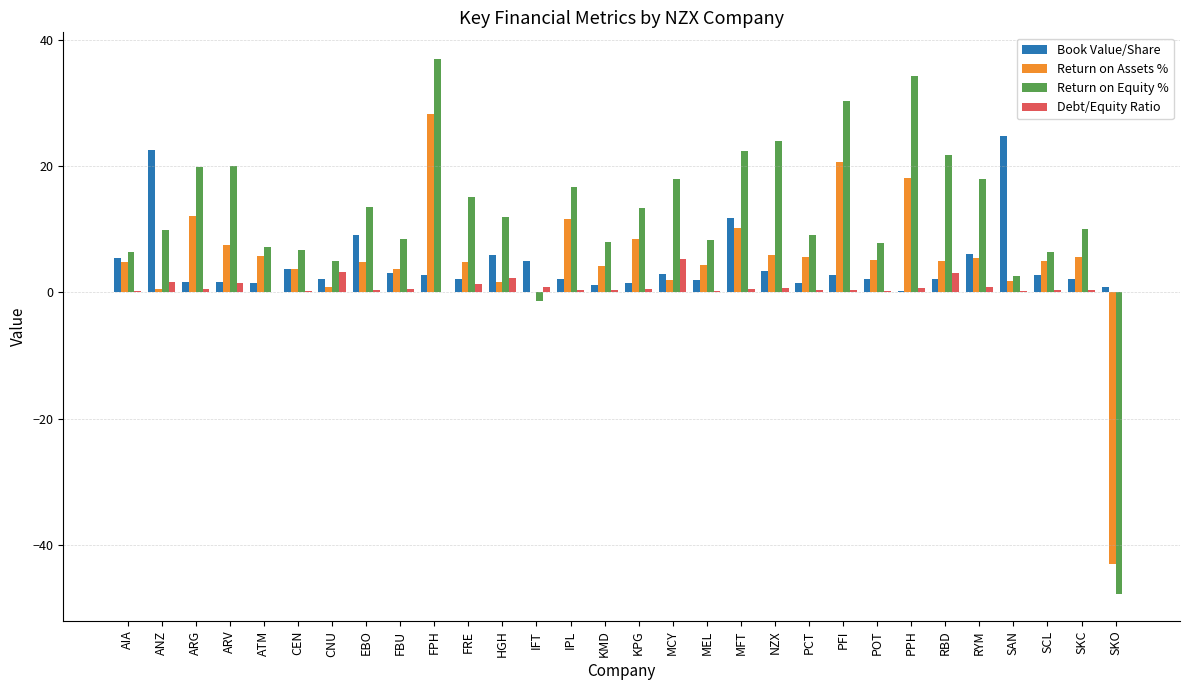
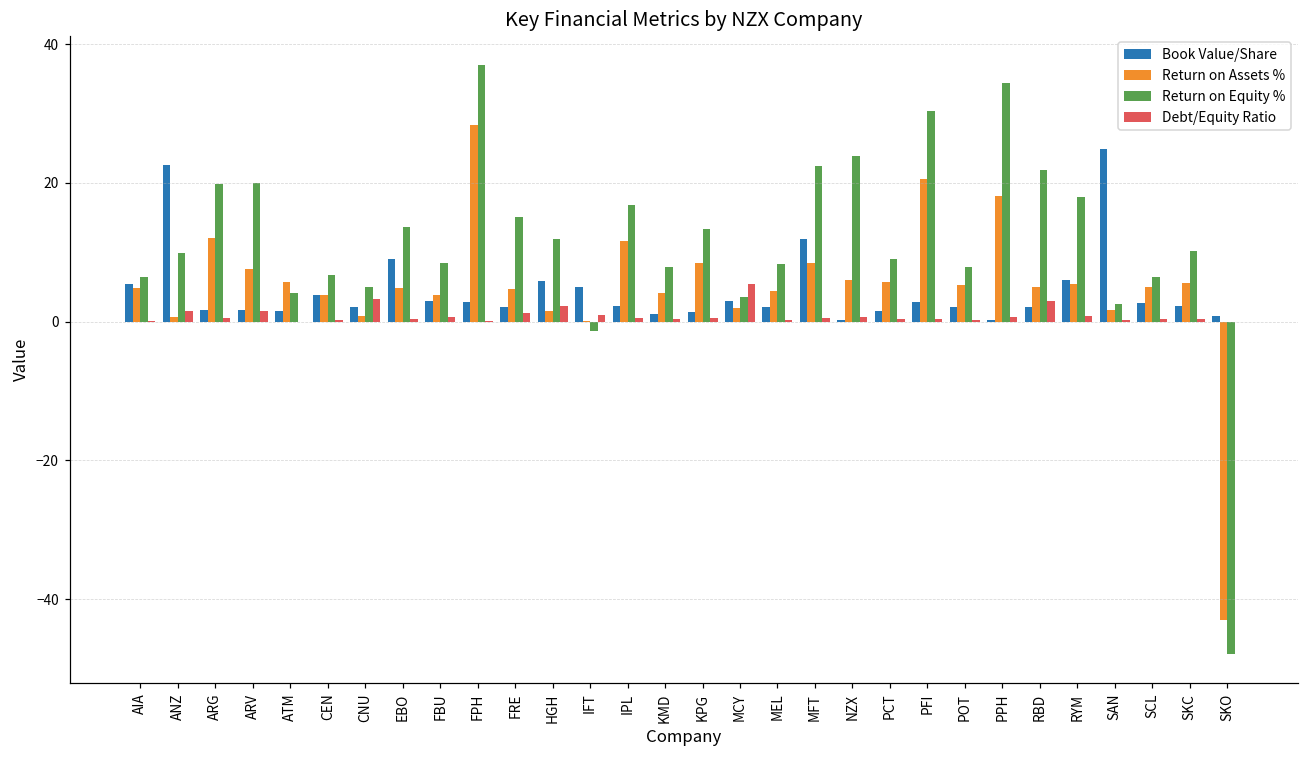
  {
    "Book Value/Share": {
      "AIA": 5,
      "ANZ": 23,
      "ARG": 2,
      "ARV": 2,
      "ATM": 1,
      "CEN": 4,
      "CNU": 2,
      "EBO": 9,
      "FBU": 3,
      "FPH": 3,
      "FRE": 2,
      "HGH": 6,
      "IFT": 5,
      "IPL": 2,
      "KMD": 1,
      "KPG": 1,
      "MCY": 3,
      "MEL": 2,
      "MFT": 12,
-     "NZX": 3,
+     "NZX": 0,
      "PCT": 2,
      "PFI": 3,
      "POT": 2,
      "RBD": 2,
      "RYM": 6,
      "SAN": 25,
      "SCL": 3,
      "SKC": 2,
      "SKO": 1
    },
    "Return on Assets %": {
      "AIA": 5,
      "ANZ": 1,
      "ARG": 12,
      "ARV": 8,
      "ATM": 6,
      "CEN": 4,
      "CNU": 1,
      "EBO": 5,
      "FBU": 4,
      "FPH": 28,
      "FRE": 5,
      "HGH": 2,
      "IPL": 12,
      "KMD": 4,
      "KPG": 8,
      "MCY": 2,
      "MEL": 4,
-     "MFT": 10,
+     "MFT": 8,
      "NZX": 6,
      "PCT": 6,
      "PFI": 21,
      "POT": 5,
      "PPH": 18,
      "RBD": 5,
      "RYM": 5,
      "SAN": 2,
      "SCL": 5,
      "SKC": 6,
      "SKO": -43
    },
    "Return on Equity %": {
      "AIA": 6,
      "ANZ": 10,
      "ARG": 20,
      "ARV": 20,
-     "ATM": 7,
+     "ATM": 4,
      "CEN": 7,
      "CNU": 5,
      "EBO": 14,
      "FBU": 8,
      "FPH": 37,
      "FRE": 15,
      "HGH": 12,
      "IFT": -1,
      "IPL": 17,
      "KMD": 8,
      "KPG": 13,
-     "MCY": 18,
+     "MCY": 4,
      "MEL": 8,
      "MFT": 22,
      "NZX": 24,
      "PCT": 9,
      "PFI": 30,
      "POT": 8,
      "PPH": 34,
      "RBD": 22,
      "RYM": 18,
      "SAN": 3,
      "SCL": 6,
      "SKC": 10,
      "SKO": -48
    },
    "Debt/Equity Ratio": {
      "ANZ": 2,
      "ARG": 1,
      "ARV": 1,
      "CNU": 3,
      "FBU": 1,
      "FRE": 1,
      "HGH": 2,
      "IFT": 1,
      "IPL": 0,
      "KPG": 0,
      "MCY": 5,
      "MFT": 1,
      "NZX": 1,
      "PCT": 0,
      "PFI": 0,
      "PPH": 1,
      "RBD": 3,
      "RYM": 1,
      "SKO": 0
    }
  }
